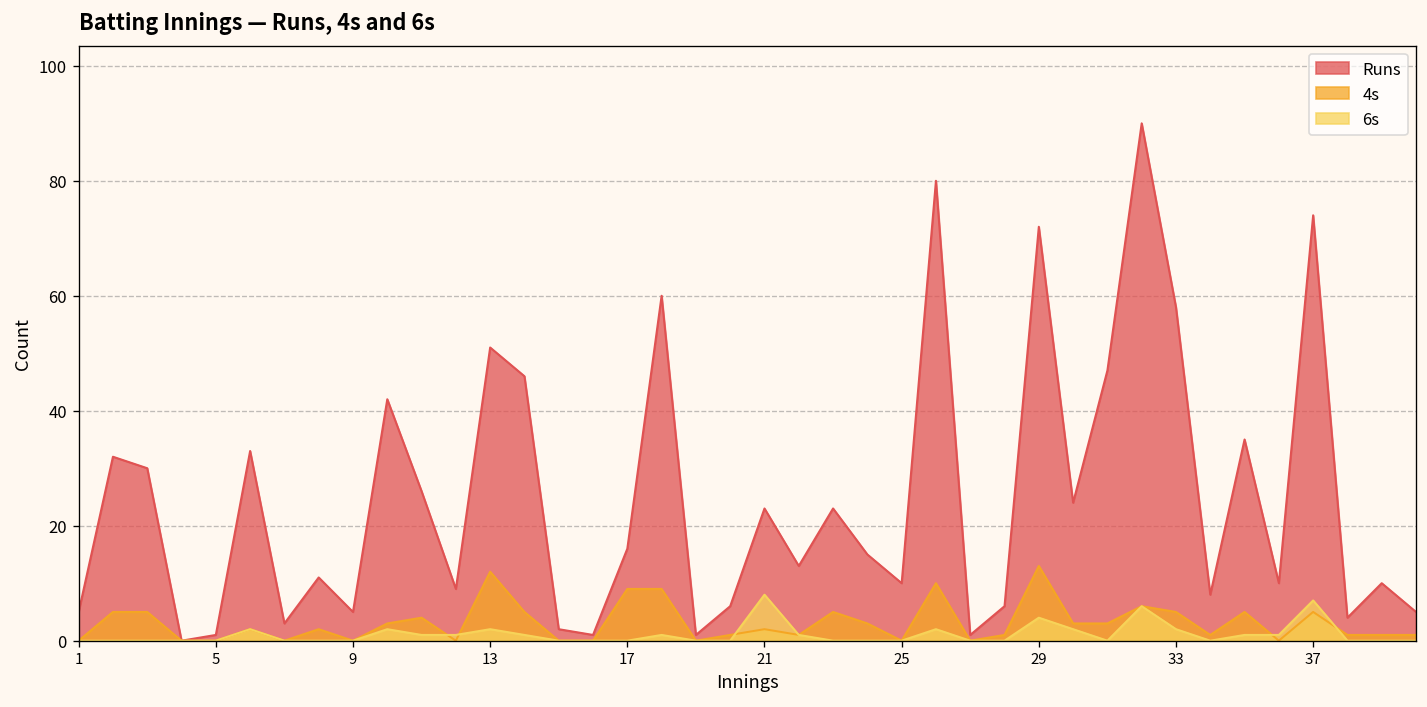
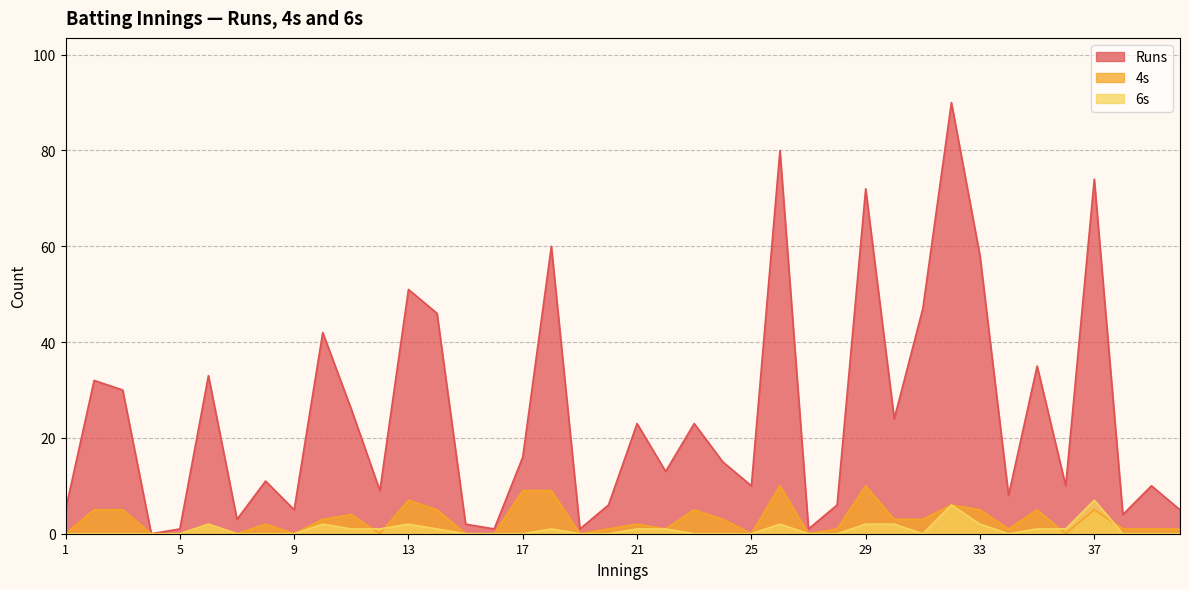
  {
    "Runs": {
      "1": 5,
      "5": 1,
      "9": 5,
      "13": 51,
      "17": 16,
      "21": 23,
      "25": 10,
      "29": 72,
      "33": 58,
      "37": 74
    },
    "4s": {
-     "13": 12,
+     "13": 7,
      "17": 9,
      "21": 2,
-     "29": 13,
+     "29": 10,
      "33": 5,
      "37": 5
    },
    "6s": {
      "13": 2,
      "17": 0,
-     "21": 8,
-     "29": 4,
+     "21": 1,
+     "29": 2,
      "33": 2,
      "37": 7
    }
  }
